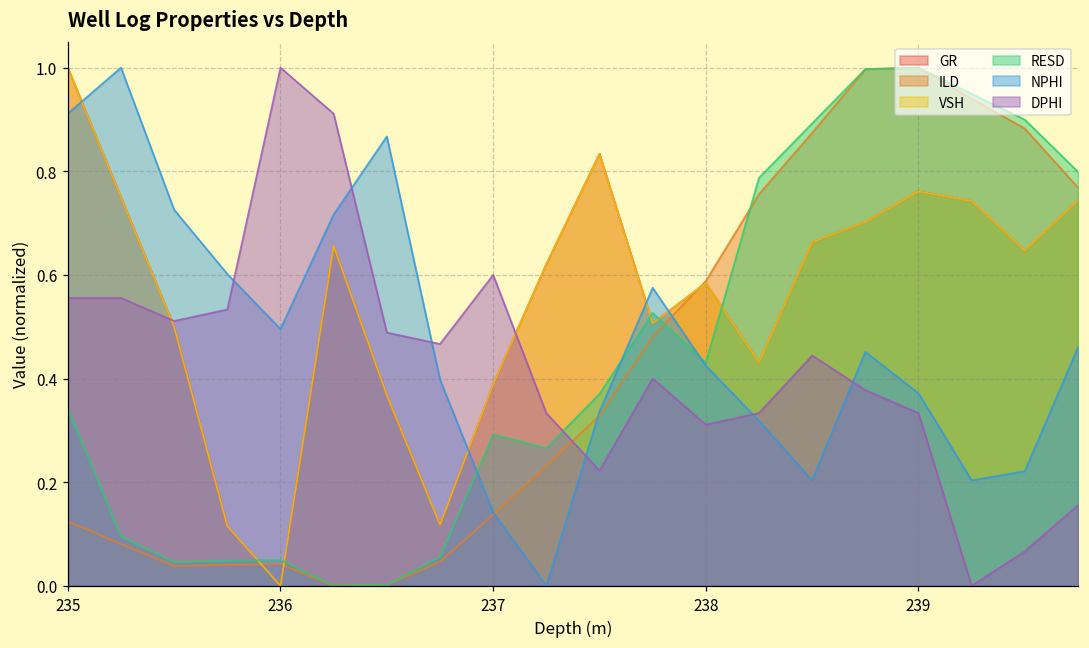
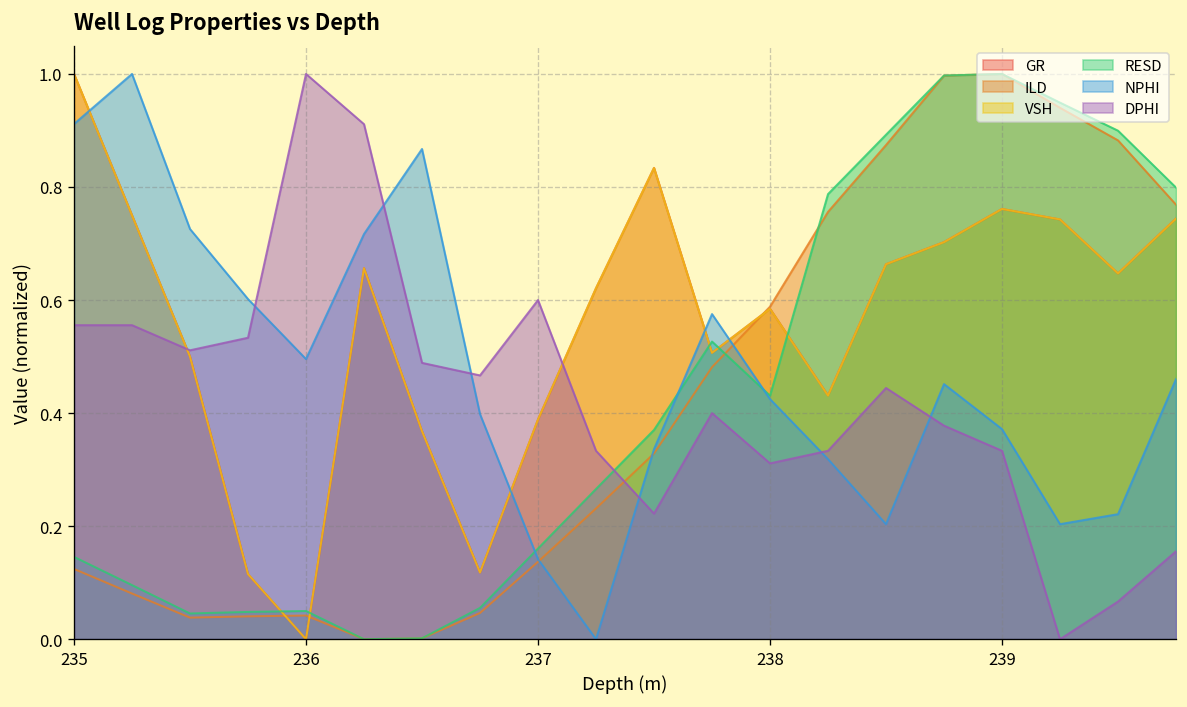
  {
    "RESD": {
-     "235": 0.34,
+     "235": 0.15,
      "236": 0.05,
-     "237": 0.29,
+     "237": 0.16,
      "238": 0.43
    },
    "NPHI": {
      "235": 0.91,
      "236": 0.50,
      "238": 0.42,
      "239": 0.37
    },
    "DPHI": {
      "235": 0.56,
      "236": 1.00,
      "237": 0.60,
      "238": 0.31,
      "239": 0.33
    }
  }
